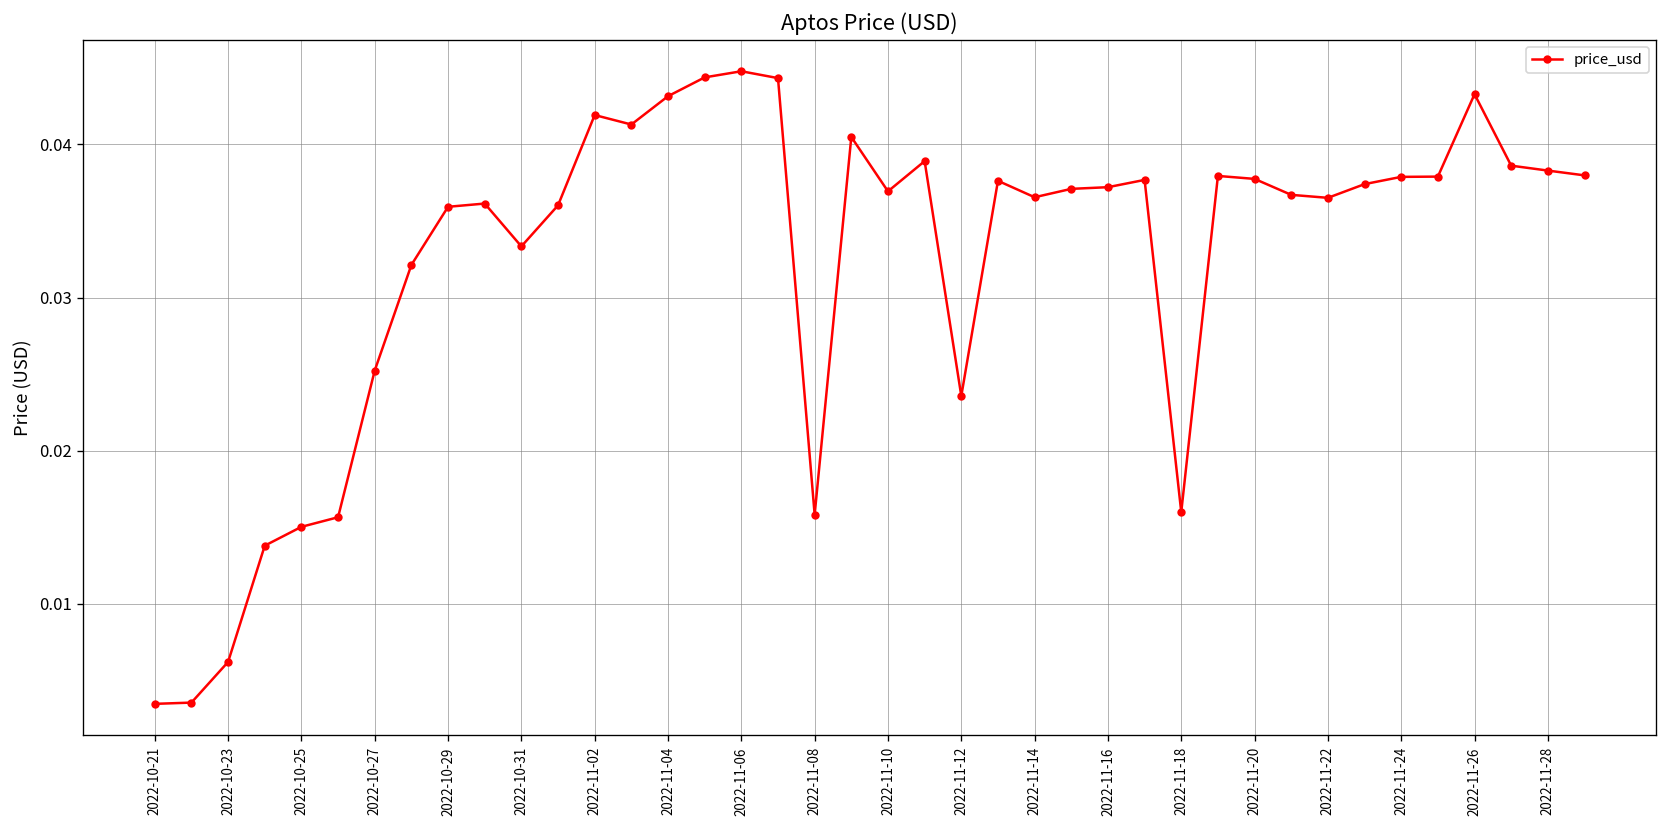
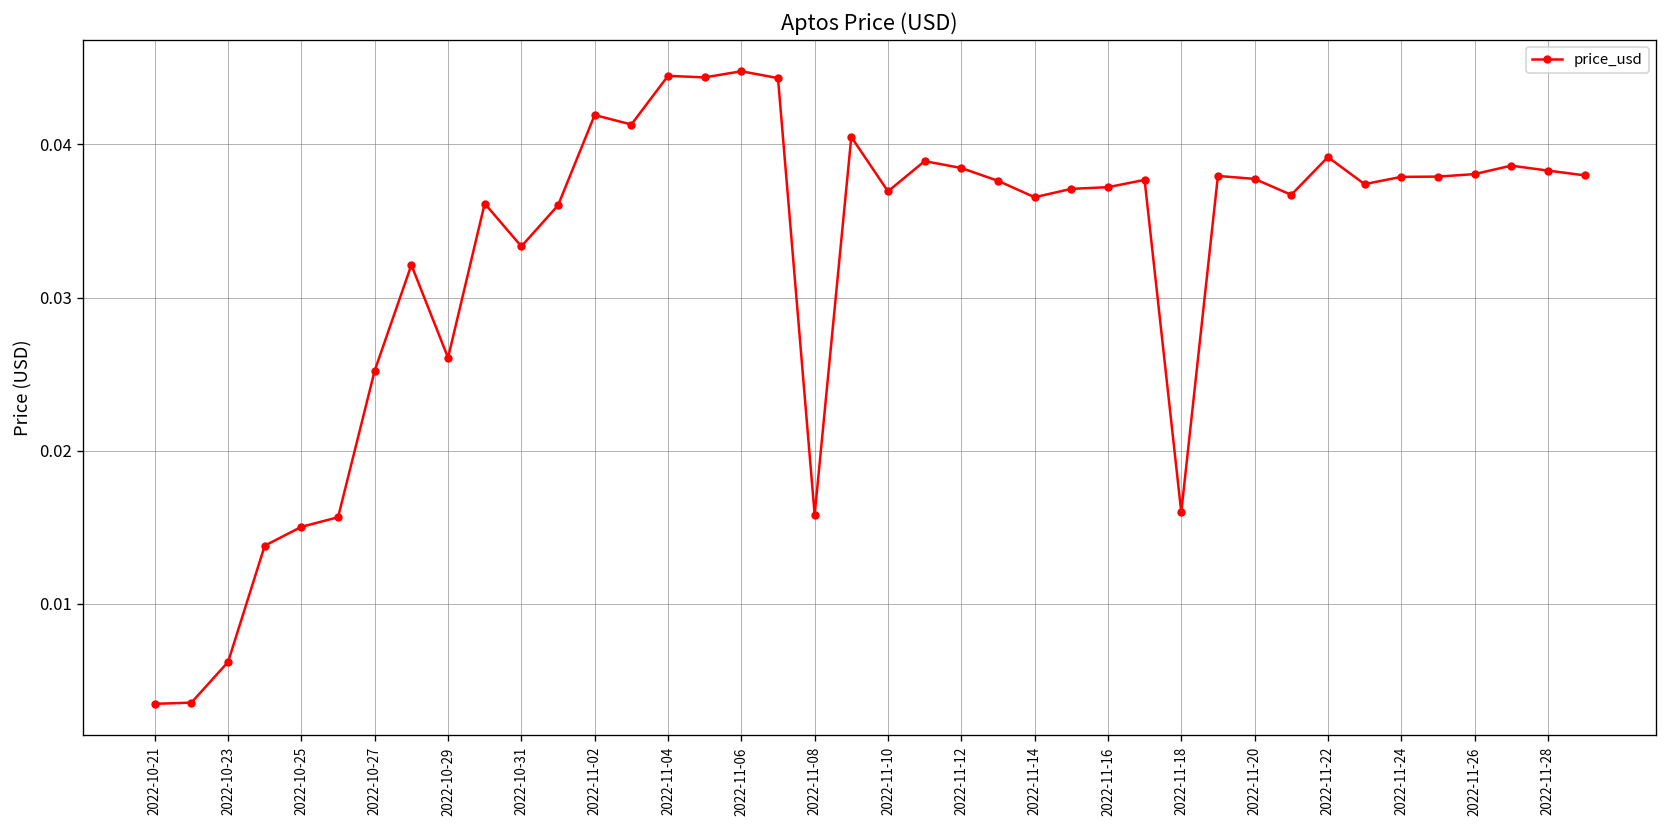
  {
    "2022-10-21": 0.0035,
    "2022-10-23": 0.0062,
    "2022-10-25": 0.0150,
    "2022-10-27": 0.0252,
-   "2022-10-29": 0.0359,
+   "2022-10-29": 0.0261,
    "2022-10-31": 0.0333,
    "2022-11-02": 0.0419,
-   "2022-11-04": 0.0431,
+   "2022-11-04": 0.0445,
    "2022-11-06": 0.0448,
    "2022-11-08": 0.0158,
    "2022-11-10": 0.0369,
-   "2022-11-12": 0.0236,
+   "2022-11-12": 0.0385,
    "2022-11-14": 0.0365,
    "2022-11-16": 0.0372,
    "2022-11-18": 0.0160,
    "2022-11-20": 0.0377,
-   "2022-11-22": 0.0365,
+   "2022-11-22": 0.0392,
    "2022-11-24": 0.0379,
-   "2022-11-26": 0.0433,
+   "2022-11-26": 0.0381,
    "2022-11-28": 0.0383
  }
